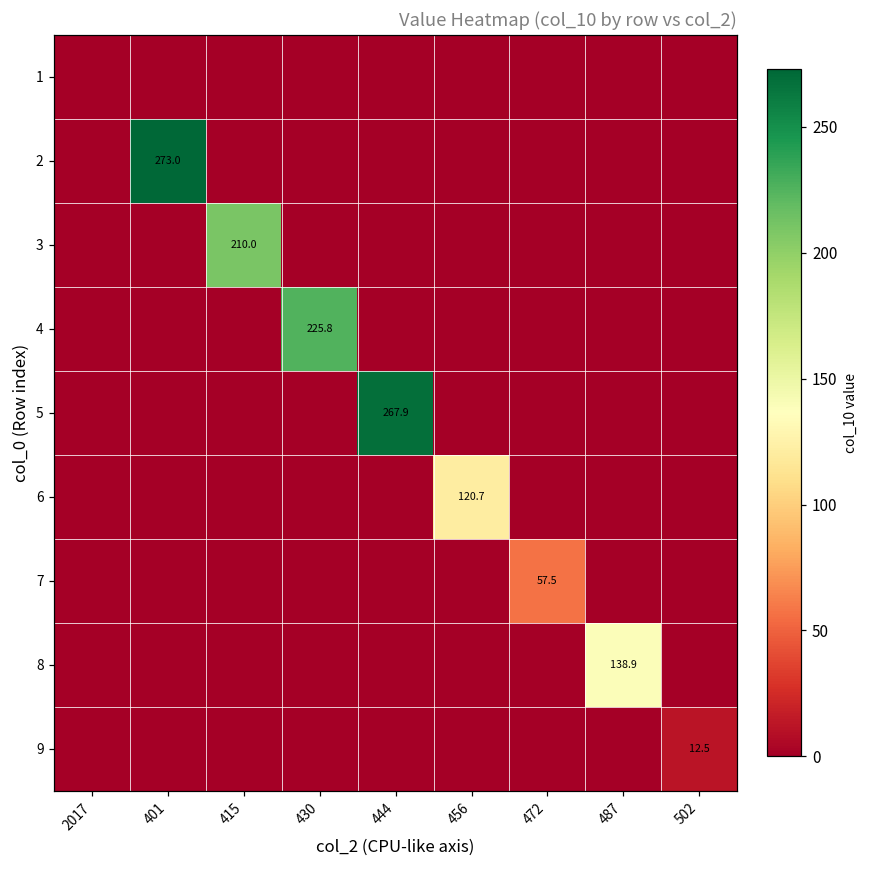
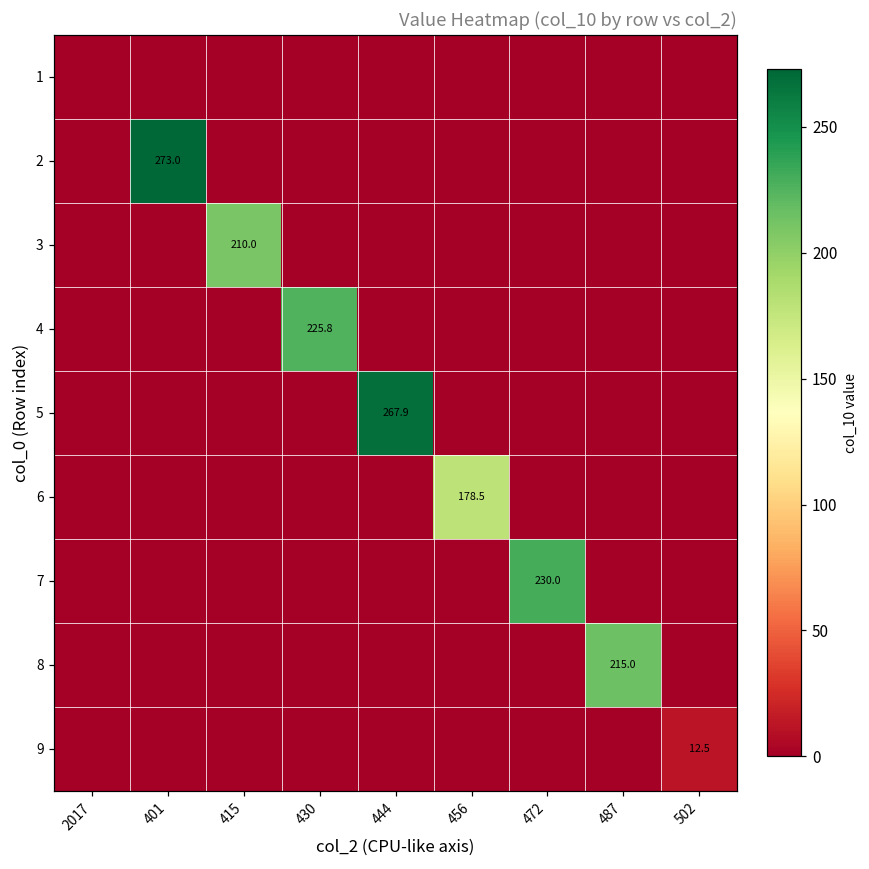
  {
    "2": {
      "401": 273.0
    },
    "3": {
      "415": 210.0
    },
    "4": {
      "430": 225.8
    },
    "5": {
      "444": 267.9
    },
    "6": {
-     "456": 120.7
+     "456": 178.5
    },
    "7": {
-     "472": 57.5
+     "472": 230.0
    },
    "8": {
-     "487": 138.9
+     "487": 215.0
    },
    "9": {
      "502": 12.5
    }
  }
